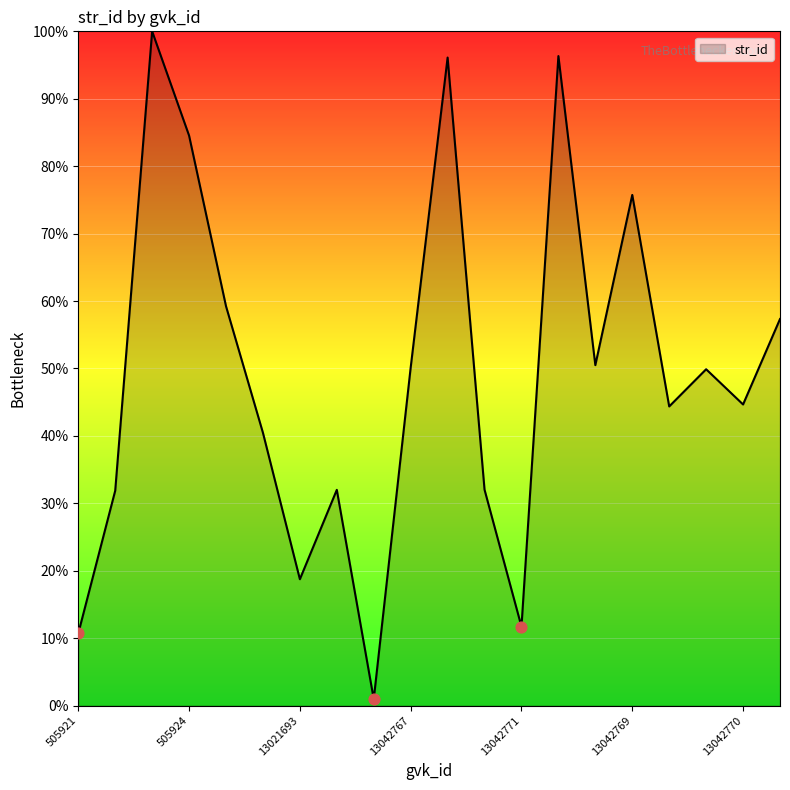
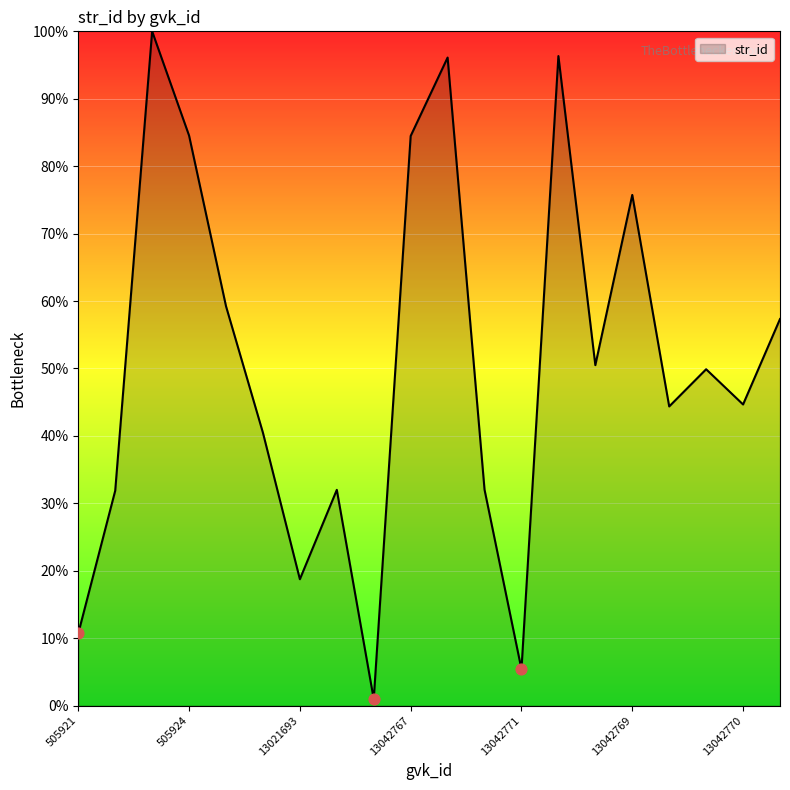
  {
    "str_id": {
      "505924": "85%",
      "13021693": "19%",
-     "13042767": "50%",
-     "13042771": "12%",
+     "13042767": "84%",
+     "13042771": "5%",
      "13042769": "76%",
      "13042770": "45%"
    }
  }
